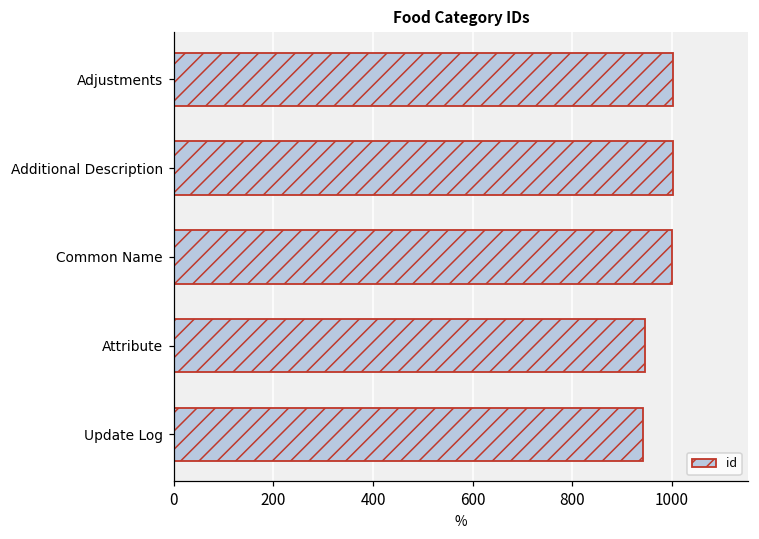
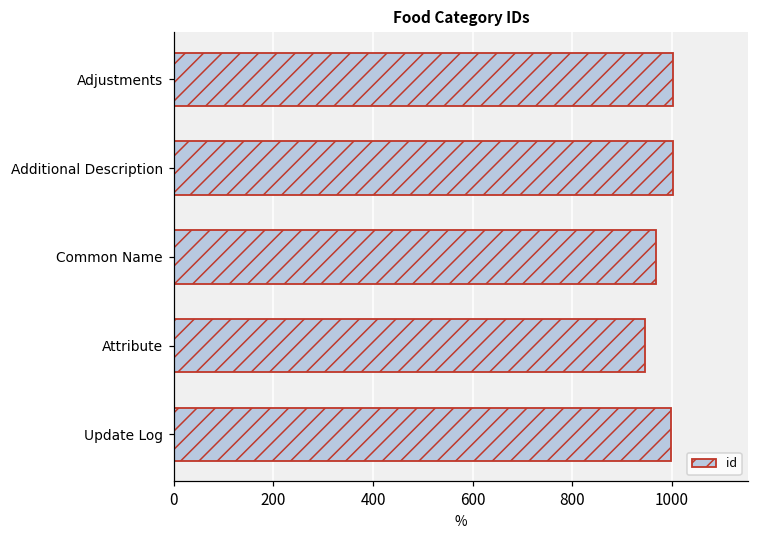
  {
    "Adjustments": 1000,
    "Additional Description": 1000,
-   "Common Name": 1000,
+   "Common Name": 970,
    "Attribute": 950,
-   "Update Log": 940
+   "Update Log": 1000
  }
